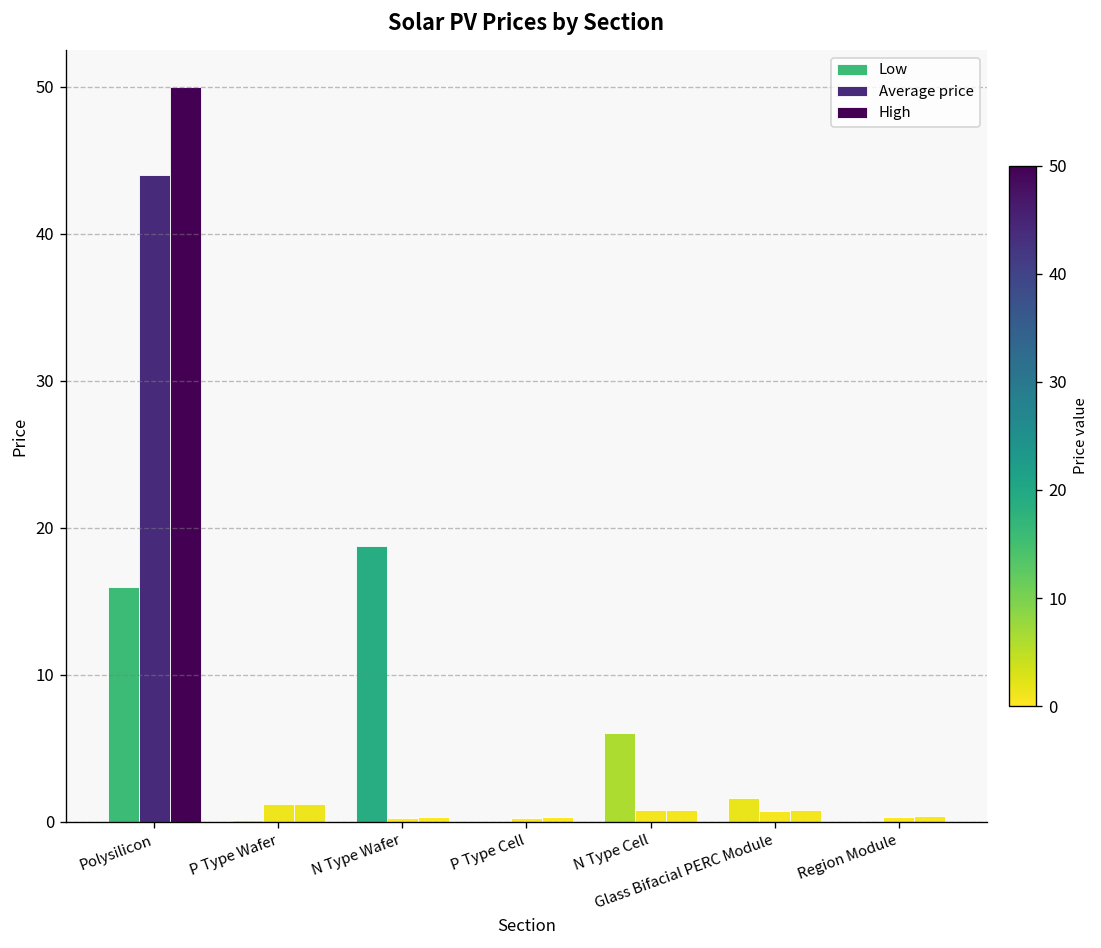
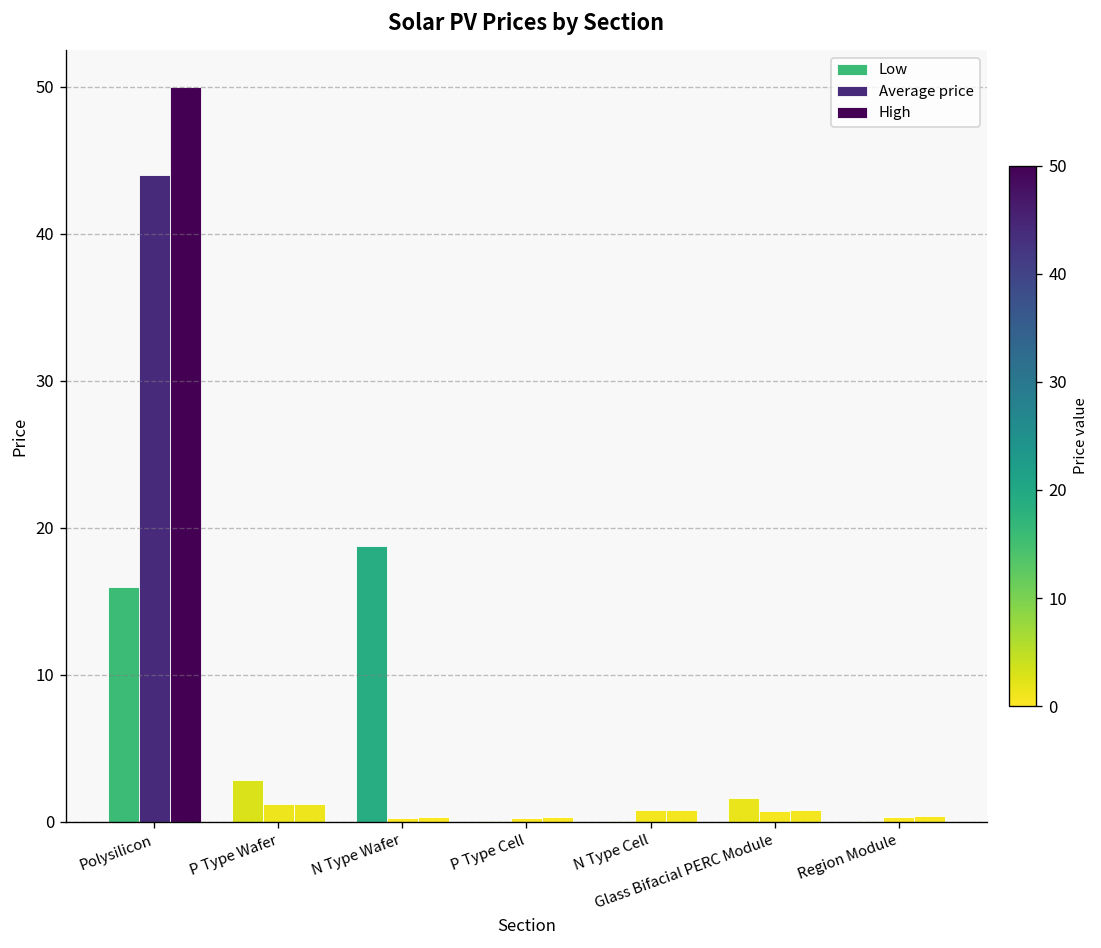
  {
    "Low": {
      "Polysilicon": 16.0,
-     "P Type Wafer": 0.2,
+     "P Type Wafer": 2.9,
      "N Type Wafer": 18.8,
-     "N Type Cell": 6.1,
+     "N Type Cell": 0.1,
      "Glass Bifacial PERC Module": 1.6
    }
  }
